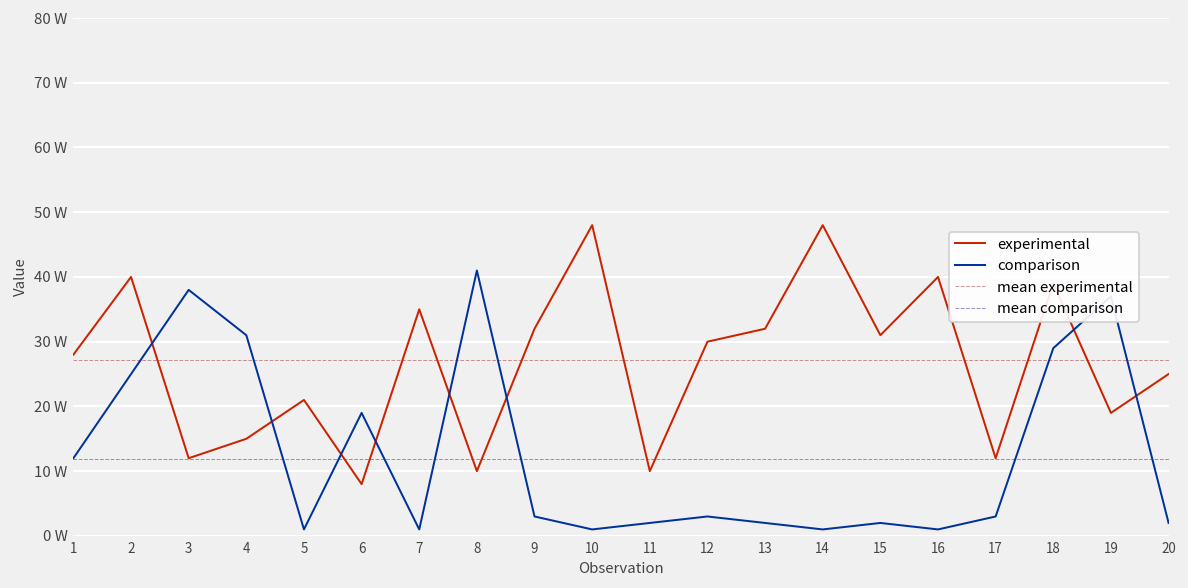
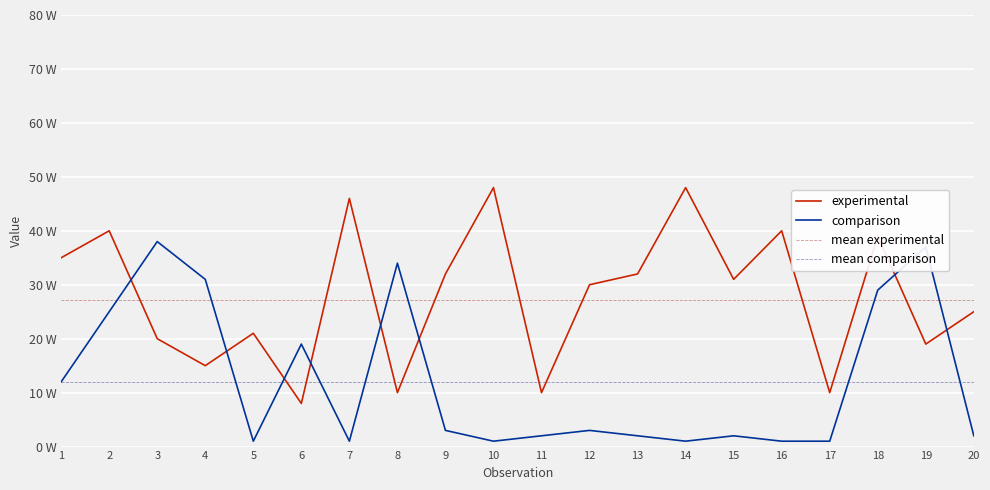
  {
    "experimental": {
-     "1": "28 W",
+     "1": "35 W",
      "2": "40 W",
-     "3": "12 W",
+     "3": "20 W",
      "4": "15 W",
      "5": "21 W",
      "6": "8 W",
-     "7": "35 W",
+     "7": "46 W",
      "8": "10 W",
      "9": "32 W",
      "10": "48 W",
      "11": "10 W",
      "12": "30 W",
      "13": "32 W",
      "14": "48 W",
      "15": "31 W",
      "16": "40 W",
-     "17": "12 W",
+     "17": "10 W",
      "19": "19 W",
      "20": "25 W"
    },
    "comparison": {
      "1": "12 W",
      "2": "25 W",
      "3": "38 W",
      "4": "31 W",
      "5": "1 W",
      "6": "19 W",
      "7": "1 W",
-     "8": "41 W",
+     "8": "34 W",
      "9": "3 W",
      "10": "1 W",
      "11": "2 W",
      "12": "3 W",
      "13": "2 W",
      "14": "1 W",
      "15": "2 W",
      "16": "1 W",
-     "17": "3 W",
+     "17": "1 W",
      "18": "29 W",
      "20": "2 W"
    }
  }
